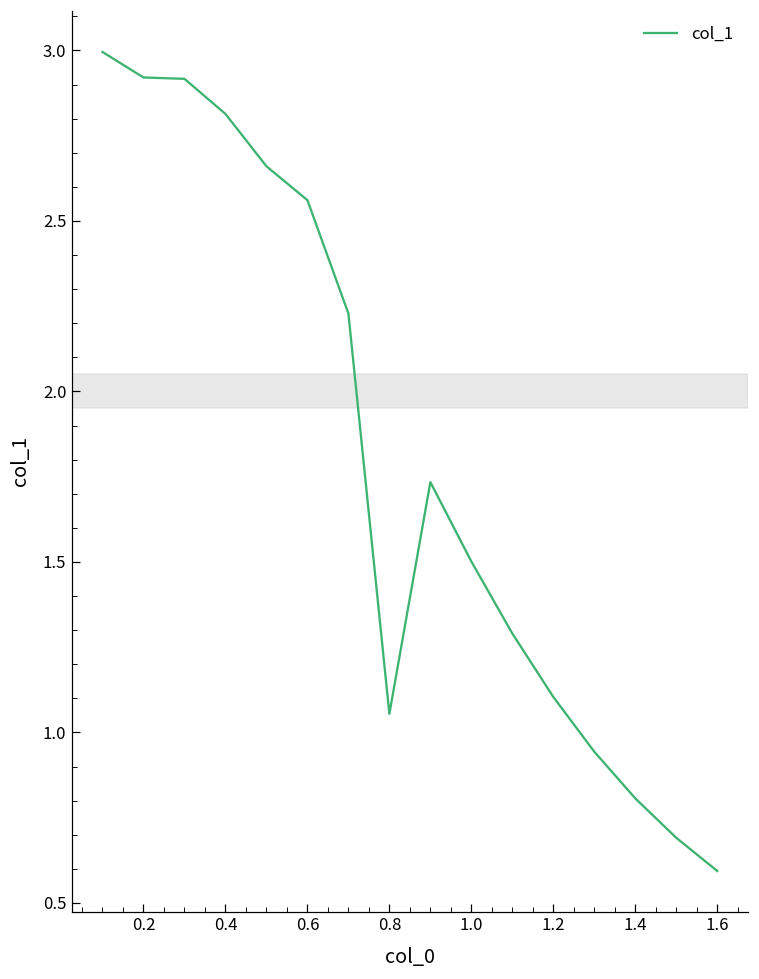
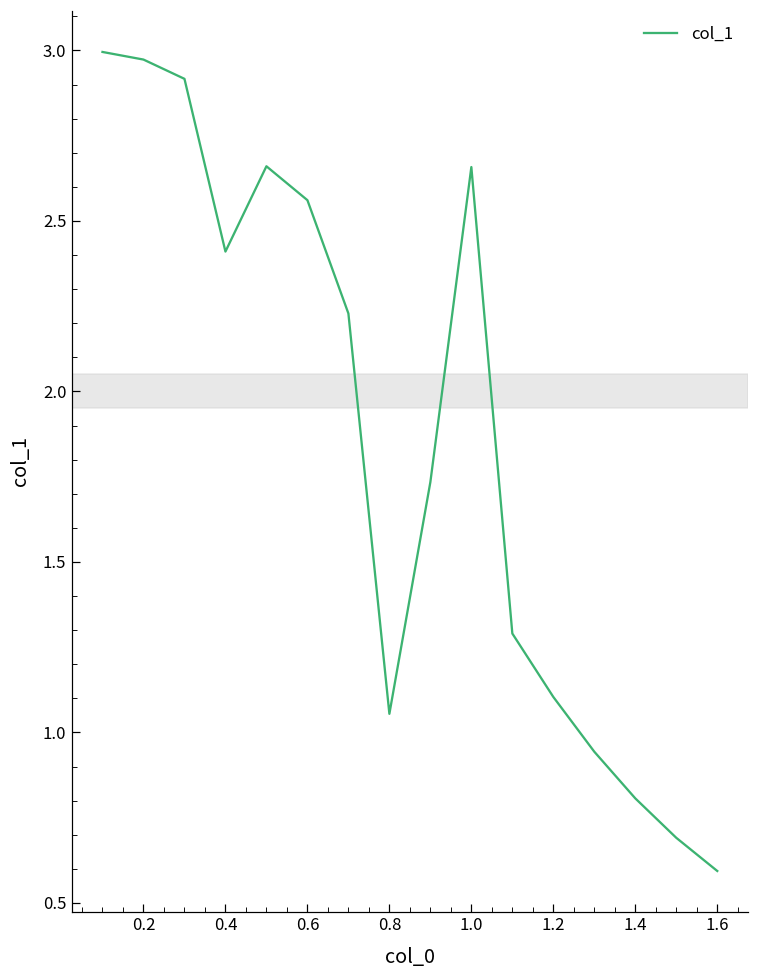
  {
-   "0.2": 2.92,
-   "0.4": 2.81,
+   "0.2": 2.97,
+   "0.4": 2.41,
    "0.6": 2.56,
    "0.8": 1.05,
-   "1.0": 1.50,
+   "1.0": 2.66,
    "1.2": 1.10,
    "1.4": 0.81,
    "1.6": 0.59
  }
